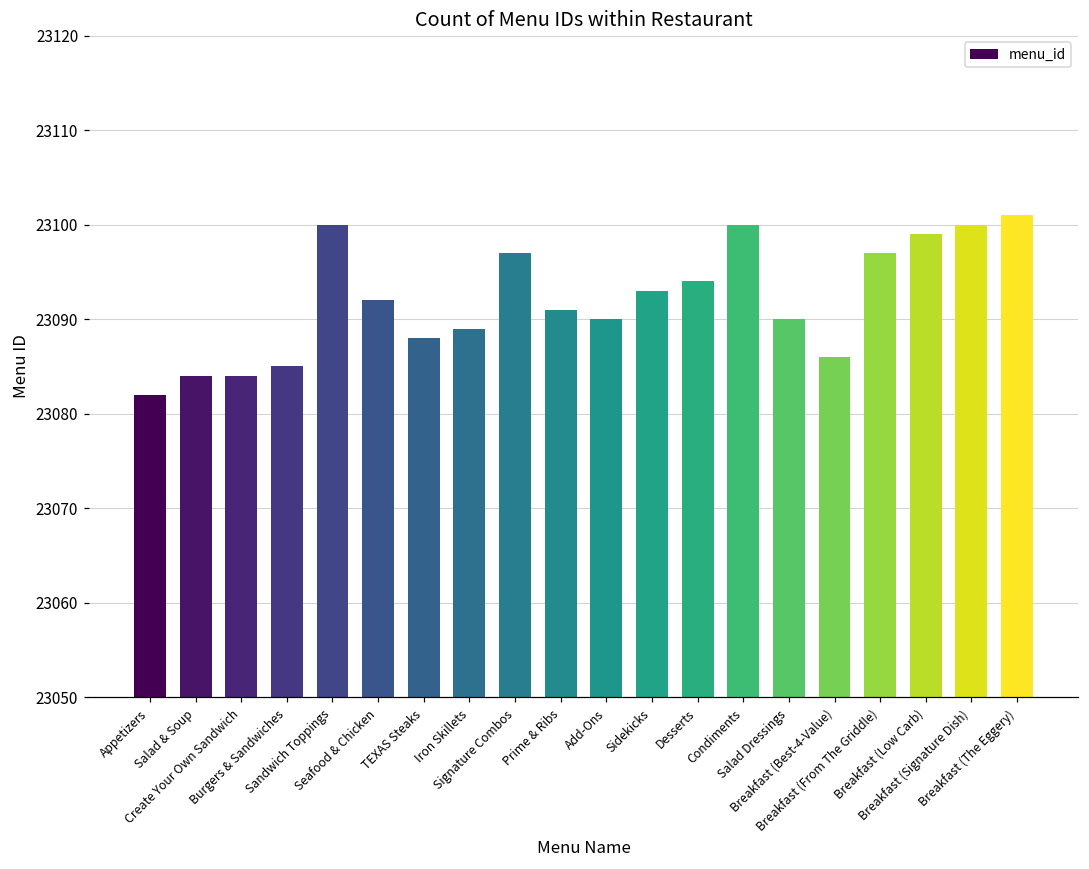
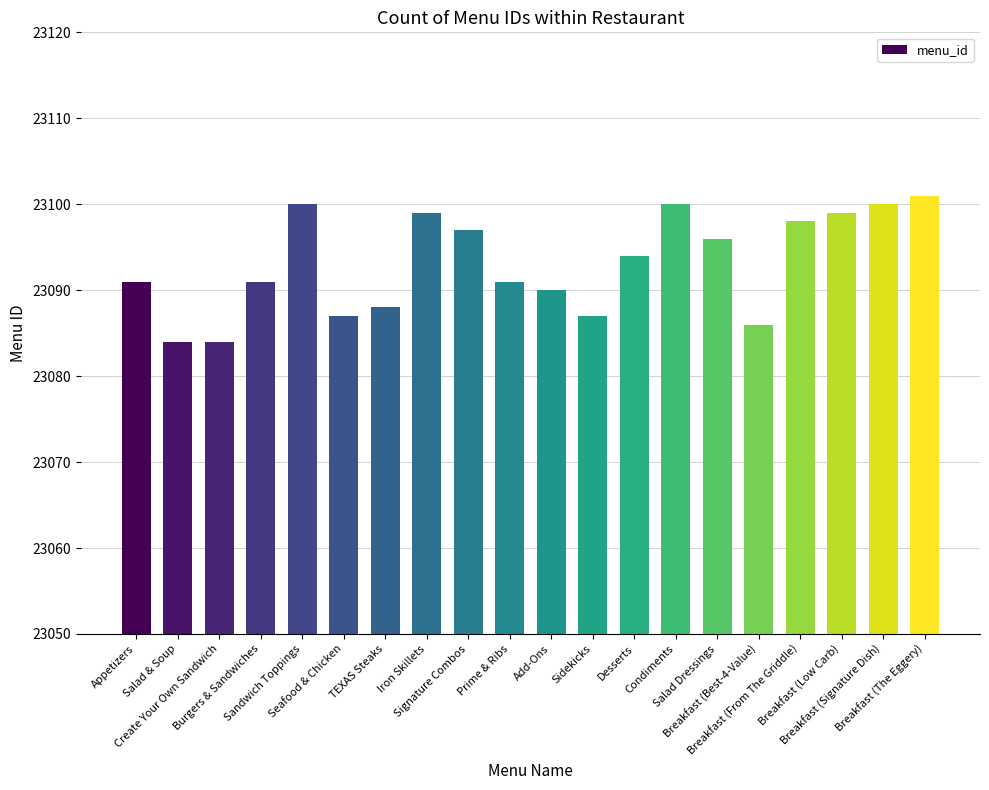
  {
-   "Appetizers": 23082,
+   "Appetizers": 23091,
    "Salad & Soup": 23084,
    "Create Your Own Sandwich": 23084,
-   "Burgers & Sandwiches": 23085,
+   "Burgers & Sandwiches": 23091,
    "Sandwich Toppings": 23100,
-   "Seafood & Chicken": 23092,
+   "Seafood & Chicken": 23087,
    "TEXAS Steaks": 23088,
-   "Iron Skillets": 23089,
+   "Iron Skillets": 23099,
    "Signature Combos": 23097,
    "Prime & Ribs": 23091,
    "Add-Ons": 23090,
-   "Sidekicks": 23093,
+   "Sidekicks": 23087,
    "Desserts": 23094,
    "Condiments": 23100,
-   "Salad Dressings": 23090,
+   "Salad Dressings": 23096,
    "Breakfast (Best-4-Value)": 23086,
-   "Breakfast (From The Griddle)": 23097,
+   "Breakfast (From The Griddle)": 23098,
    "Breakfast (Low Carb)": 23099,
    "Breakfast (Signature Dish)": 23100,
    "Breakfast (The Eggery)": 23101
  }
